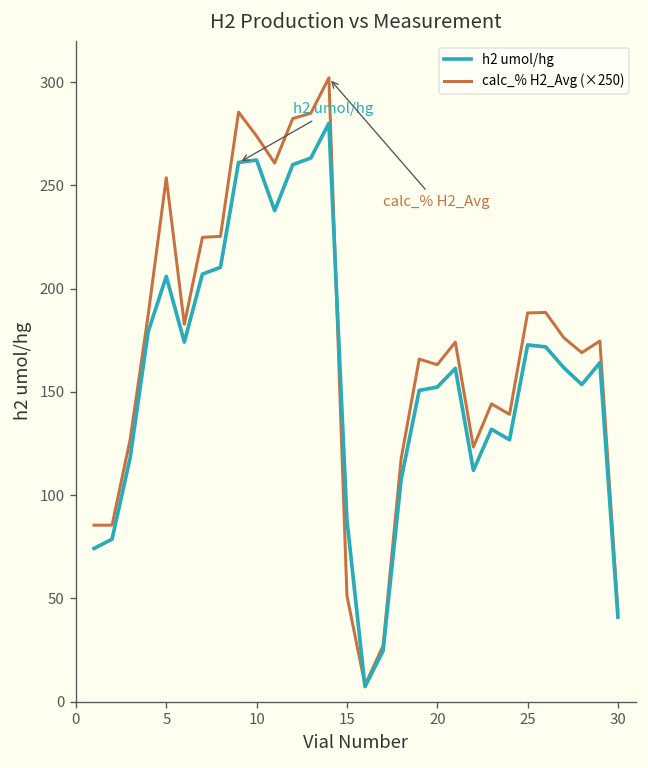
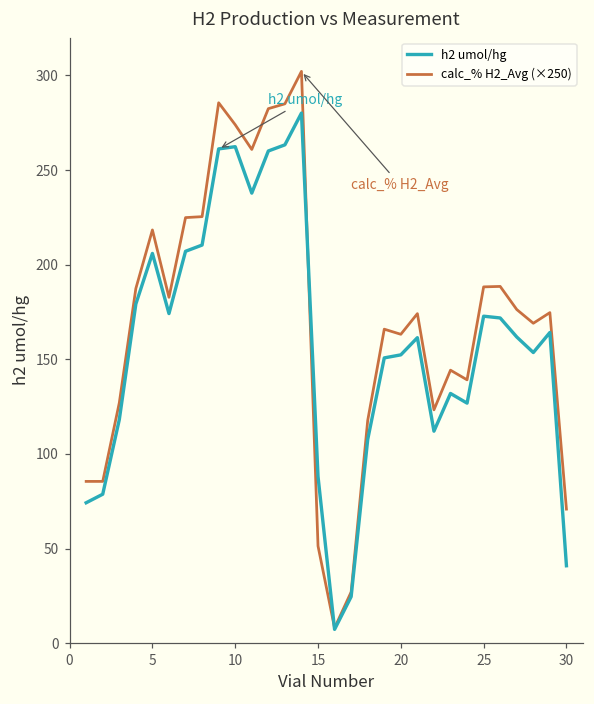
  {
    "h2 umol/hg": {
      "5": 206,
      "10": 262,
      "15": 88,
      "20": 152,
      "25": 173,
      "30": 41
    },
    "calc_% H2_Avg (×250)": {
-     "5": 254,
+     "5": 218,
      "10": 274,
      "15": 51,
      "20": 163,
      "25": 188,
-     "30": 44
+     "30": 71
    }
  }
